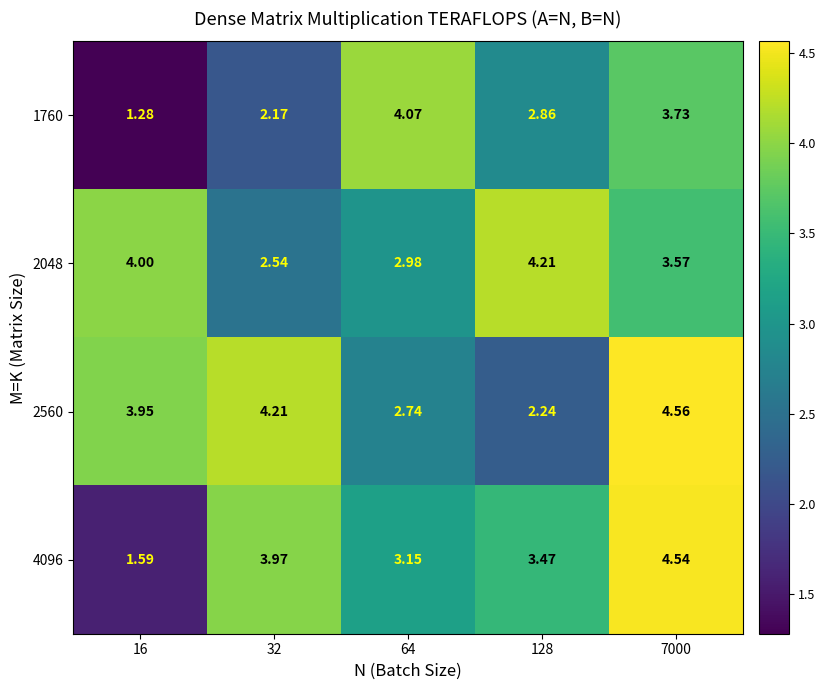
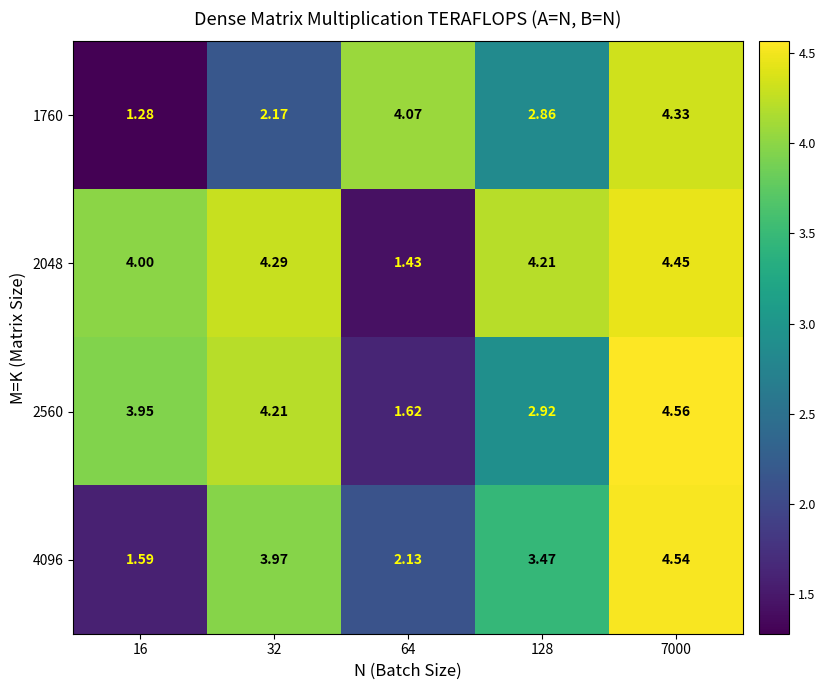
  {
    "1760": {
      "16": 1.28,
      "32": 2.17,
      "64": 4.07,
      "128": 2.86,
-     "7000": 3.73
+     "7000": 4.33
    },
    "2048": {
      "16": 4.00,
-     "32": 2.54,
-     "64": 2.98,
+     "32": 4.29,
+     "64": 1.43,
      "128": 4.21,
-     "7000": 3.57
+     "7000": 4.45
    },
    "2560": {
      "16": 3.95,
      "32": 4.21,
-     "64": 2.74,
-     "128": 2.24,
+     "64": 1.62,
+     "128": 2.92,
      "7000": 4.56
    },
    "4096": {
      "16": 1.59,
      "32": 3.97,
-     "64": 3.15,
+     "64": 2.13,
      "128": 3.47,
      "7000": 4.54
    }
  }
